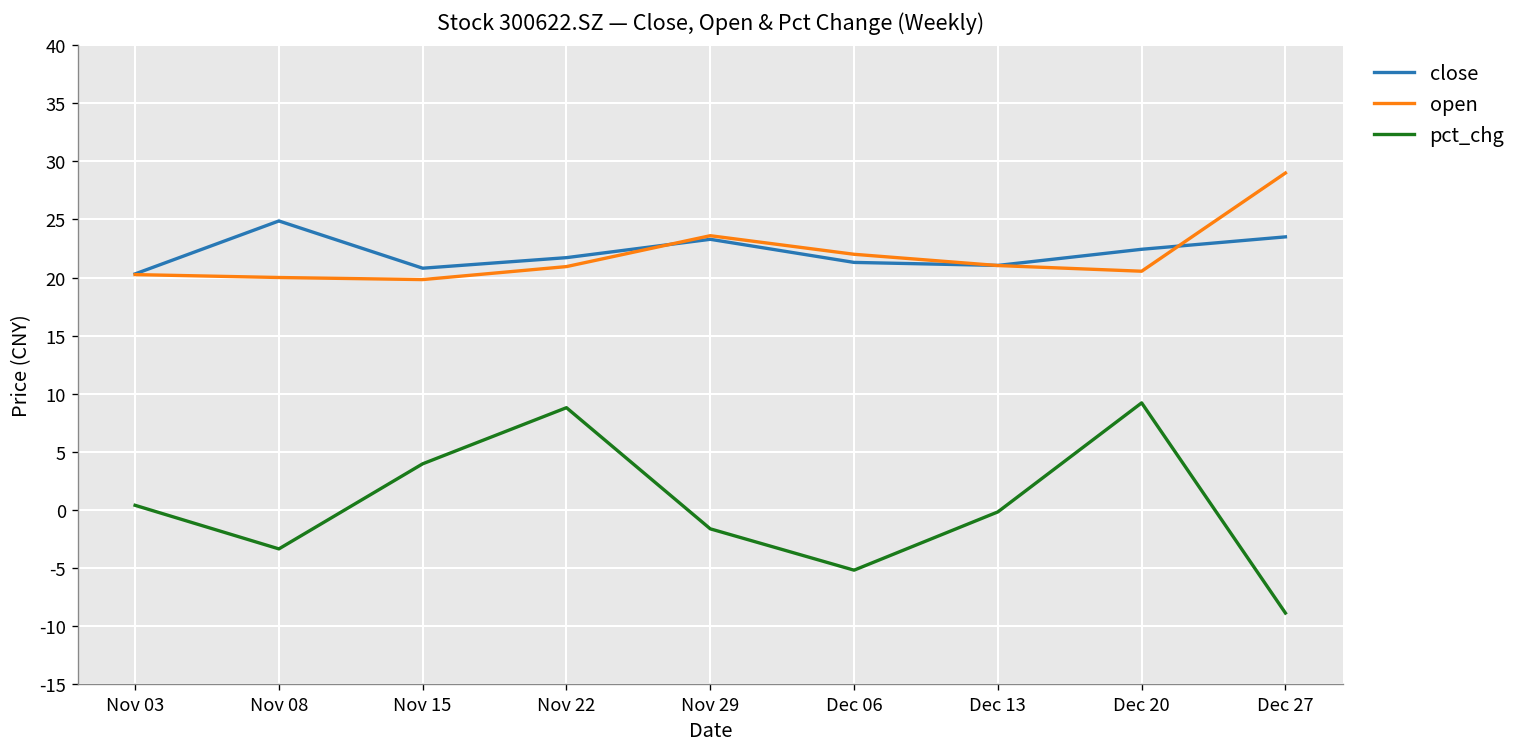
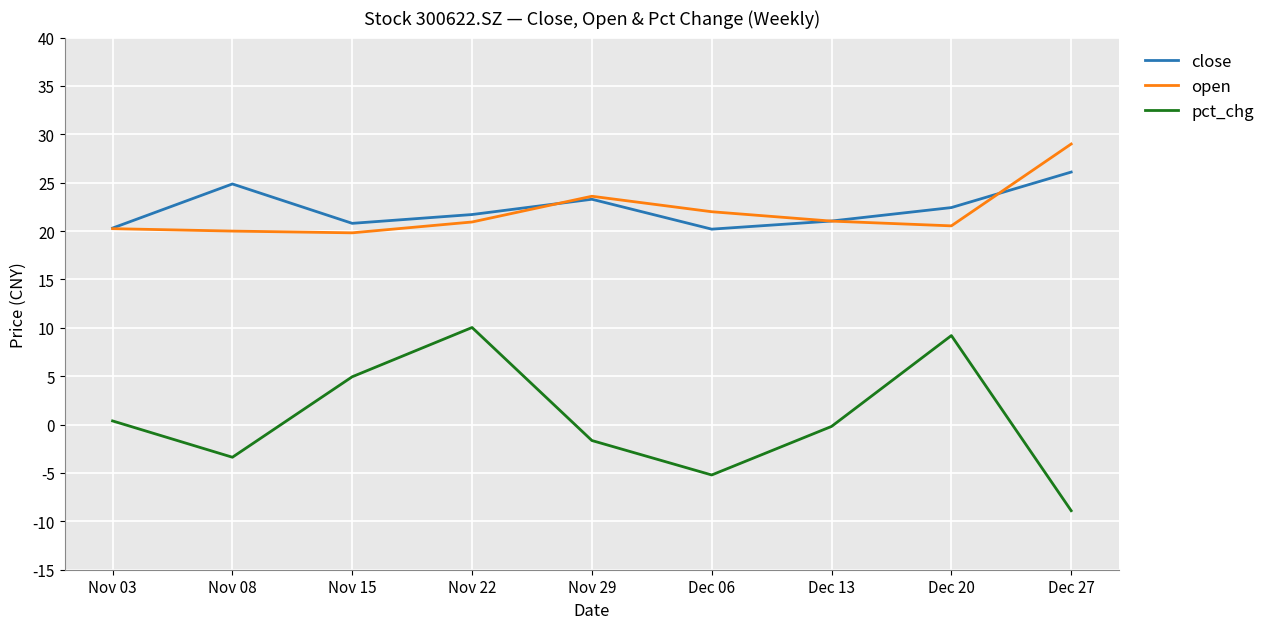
  {
    "close": {
      "Nov 08": 25,
      "Nov 15": 21,
      "Nov 22": 22,
      "Nov 29": 23,
-     "Dec 06": 21,
+     "Dec 06": 20,
      "Dec 20": 22,
-     "Dec 27": 24
+     "Dec 27": 26
    },
    "open": {
      "Nov 08": 20,
      "Nov 15": 20,
      "Nov 22": 21,
      "Nov 29": 24,
      "Dec 06": 22,
      "Dec 20": 21,
      "Dec 27": 29
    },
    "pct_chg": {
      "Nov 03": 0,
      "Nov 08": -3,
-     "Nov 15": 4,
-     "Nov 22": 9,
+     "Nov 15": 5,
+     "Nov 22": 10,
      "Nov 29": -2,
      "Dec 06": -5,
      "Dec 13": 0,
      "Dec 20": 9,
      "Dec 27": -9
    }
  }
